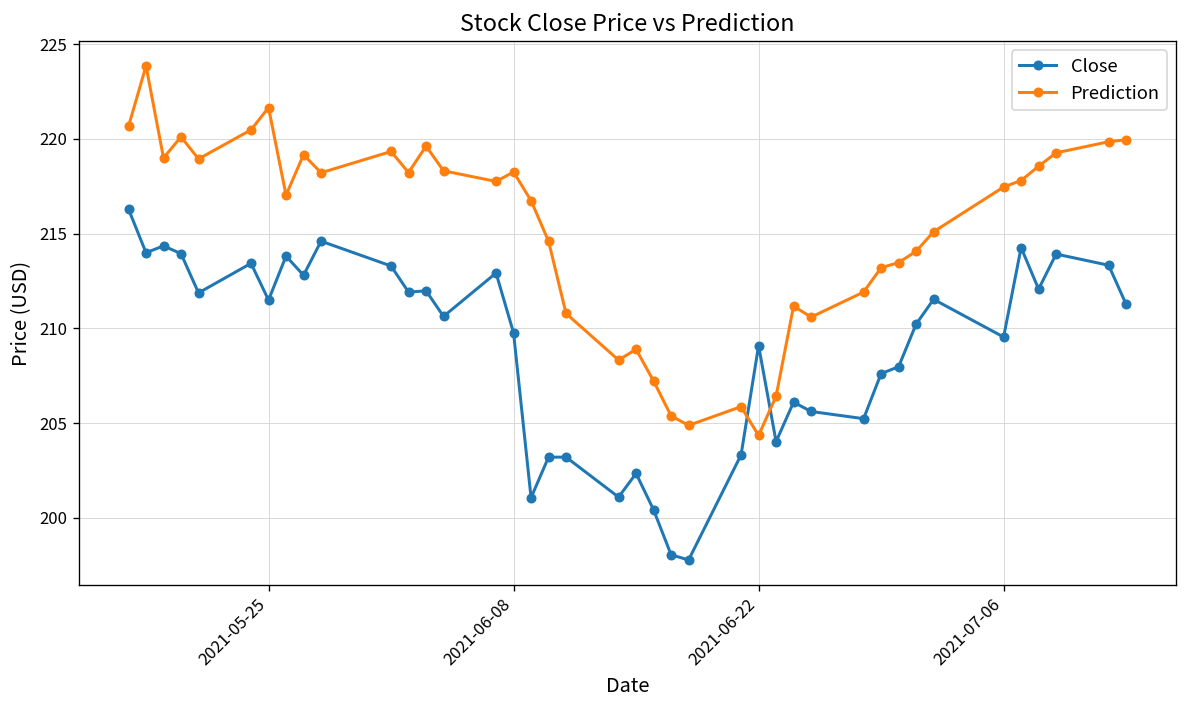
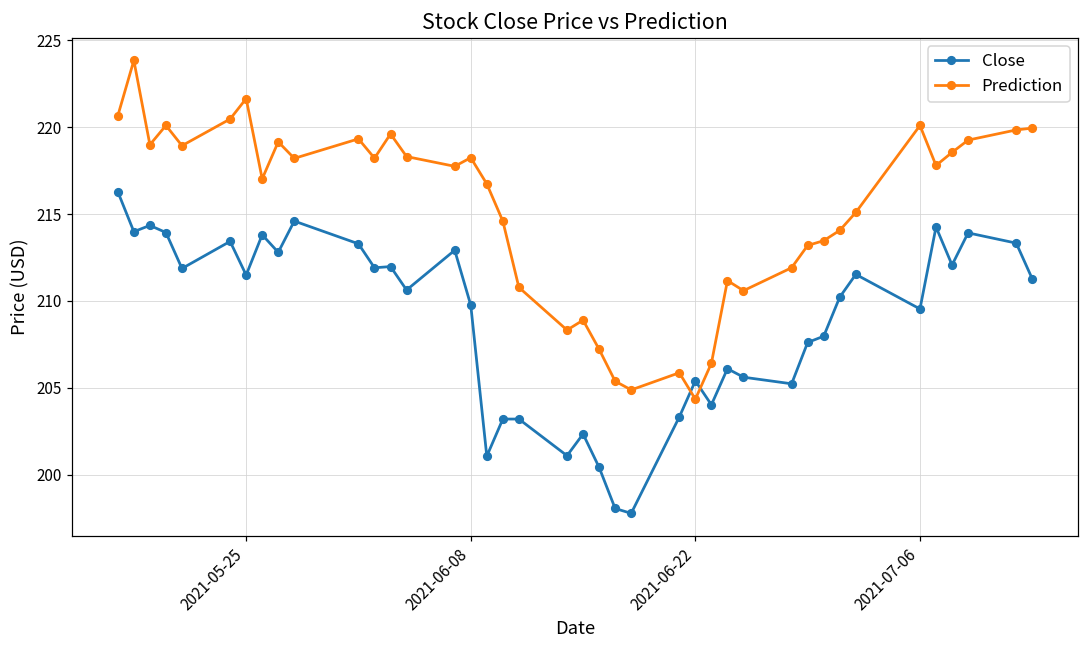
  {
    "Close": {
      "2021-05-25": 211.5,
      "2021-06-08": 209.8,
-     "2021-06-22": 209.1,
+     "2021-06-22": 205.4,
      "2021-07-06": 209.5
    },
    "Prediction": {
      "2021-05-25": 221.7,
      "2021-06-08": 218.2,
      "2021-06-22": 204.3,
-     "2021-07-06": 217.5
+     "2021-07-06": 220.1
    }
  }
